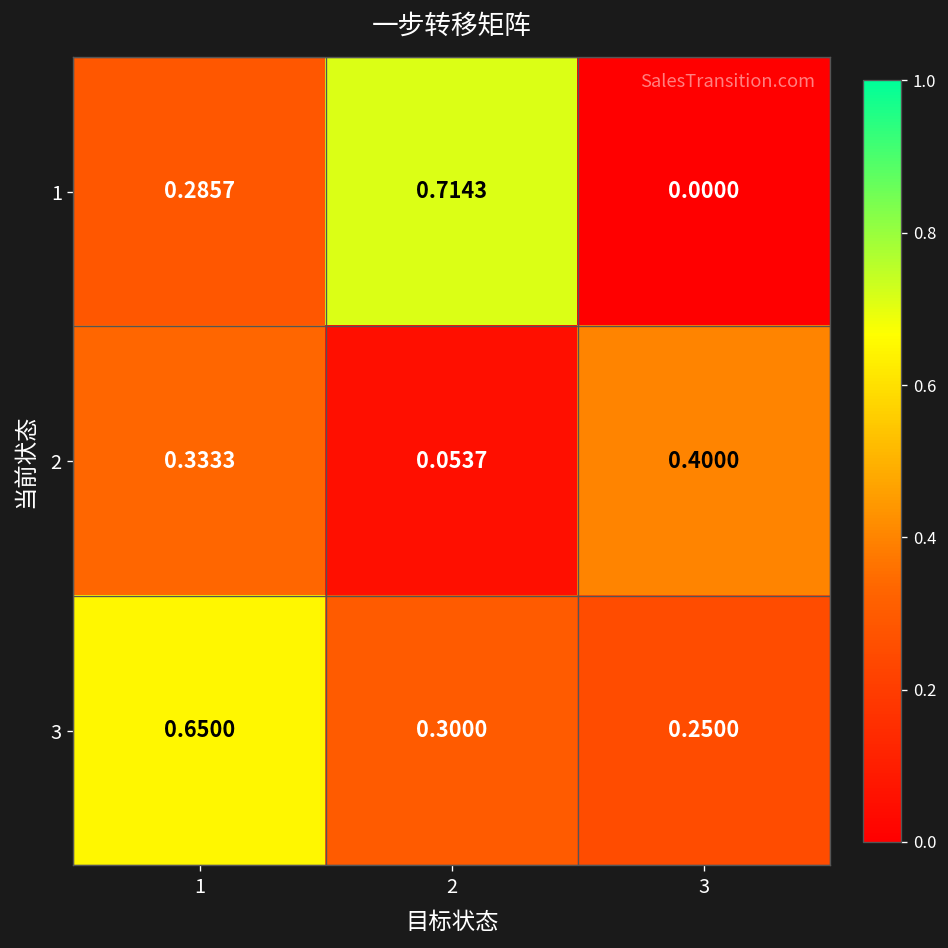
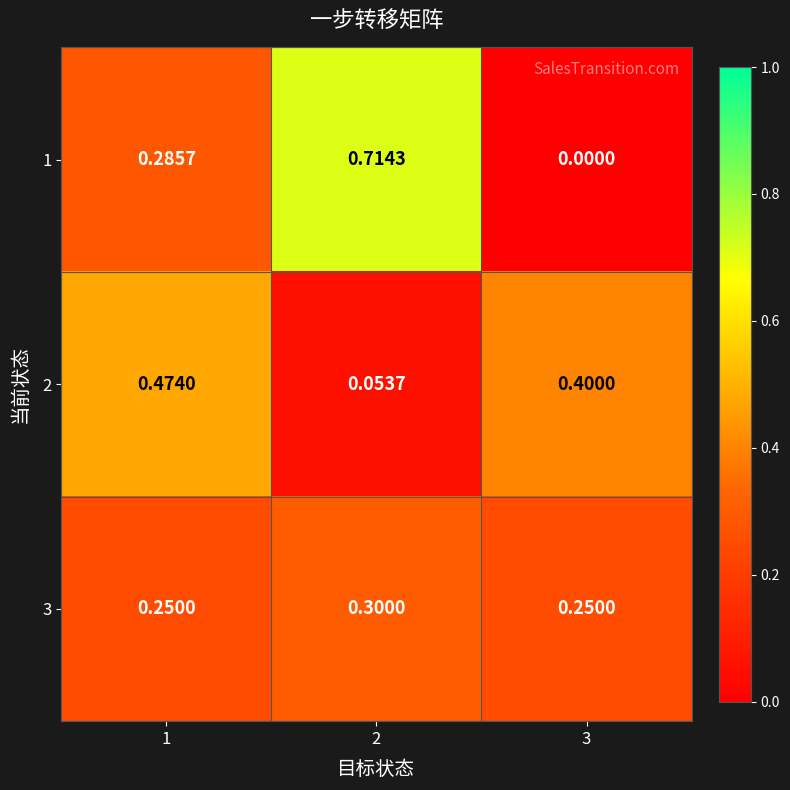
  {
    "1": {
      "1": 0.2857,
      "2": 0.7143
    },
    "2": {
-     "1": 0.3333,
+     "1": 0.4740,
      "2": 0.0537,
      "3": 0.4000
    },
    "3": {
-     "1": 0.6500,
+     "1": 0.2500,
      "2": 0.3000,
      "3": 0.2500
    }
  }
